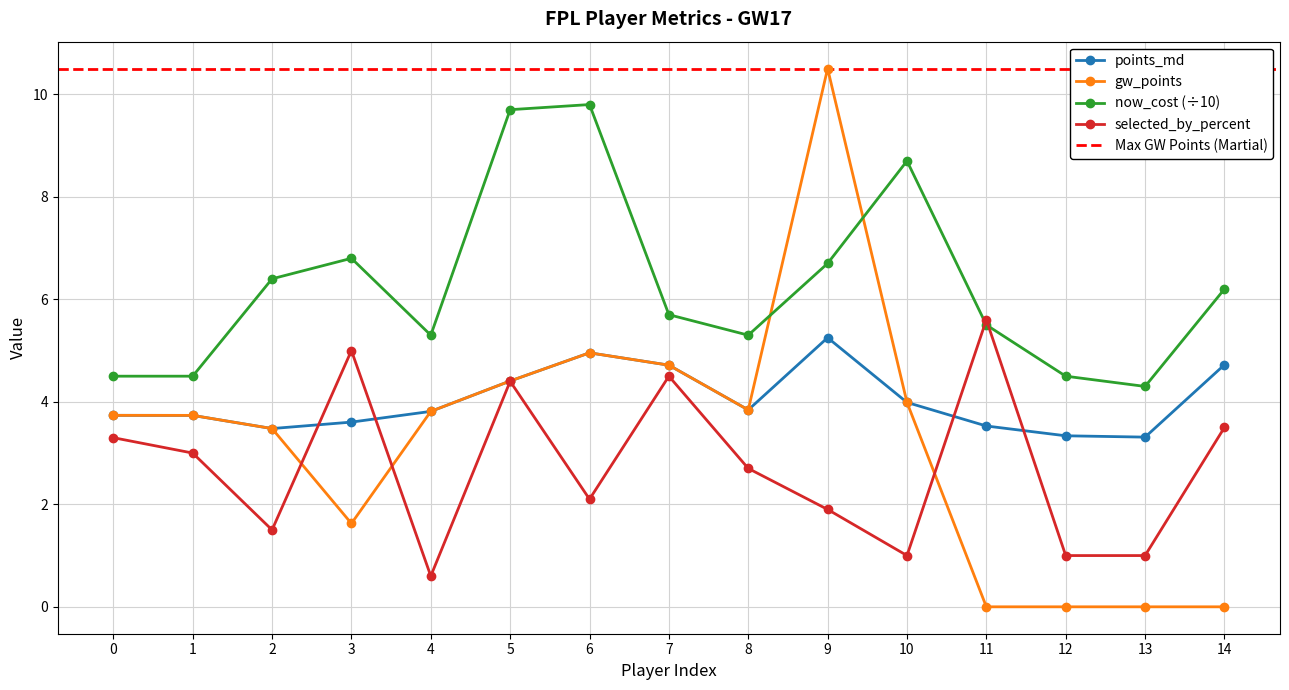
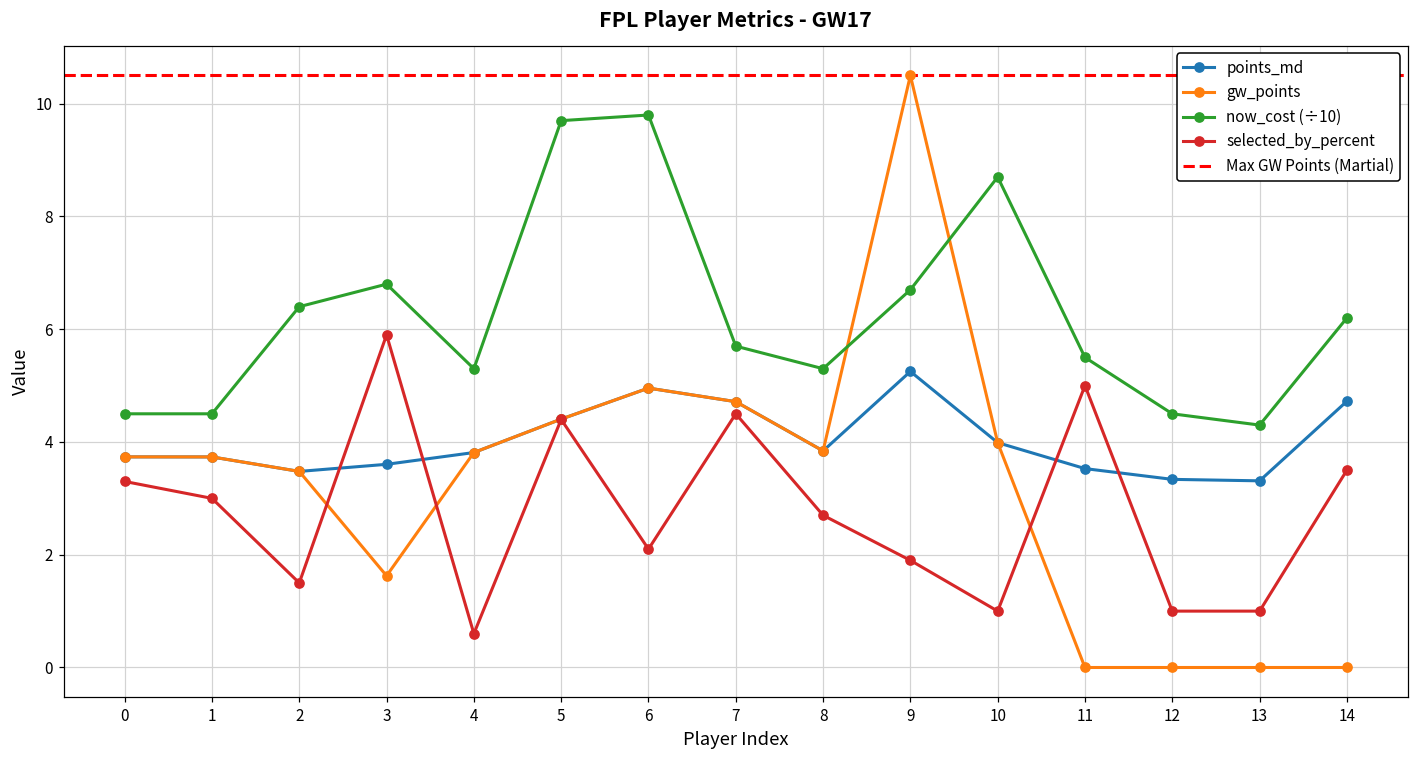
  {
    "points_md": {
      "3": 3.6,
      "9": 5.3,
      "11": 3.5,
      "12": 3.3,
      "13": 3.3,
      "14": 4.7
    },
    "gw_points": {
      "3": 1.6,
      "9": 10.5,
      "11": 0.0,
      "12": 0.0,
      "13": 0.0,
      "14": 0.0
    },
    "now_cost (÷10)": {
      "0": 4.5,
      "1": 4.5,
      "2": 6.4,
      "3": 6.8,
      "4": 5.3,
      "5": 9.7,
      "6": 9.8,
      "7": 5.7,
      "8": 5.3,
      "9": 6.7,
      "10": 8.7,
      "11": 5.5,
      "12": 4.5,
      "13": 4.3,
      "14": 6.2
    },
    "selected_by_percent": {
      "0": 3.3,
      "1": 3.0,
      "2": 1.5,
-     "3": 5.0,
+     "3": 5.9,
      "4": 0.6,
      "6": 2.1,
      "7": 4.5,
      "8": 2.7,
      "9": 1.9,
      "10": 1.0,
-     "11": 5.6,
+     "11": 5.0,
      "12": 1.0,
      "13": 1.0,
      "14": 3.5
    }
  }
